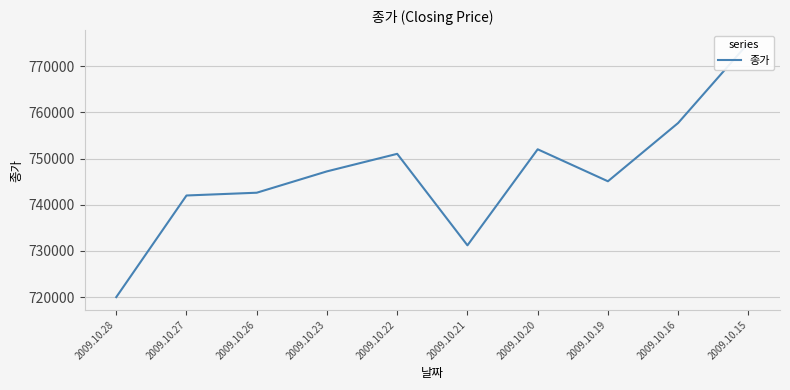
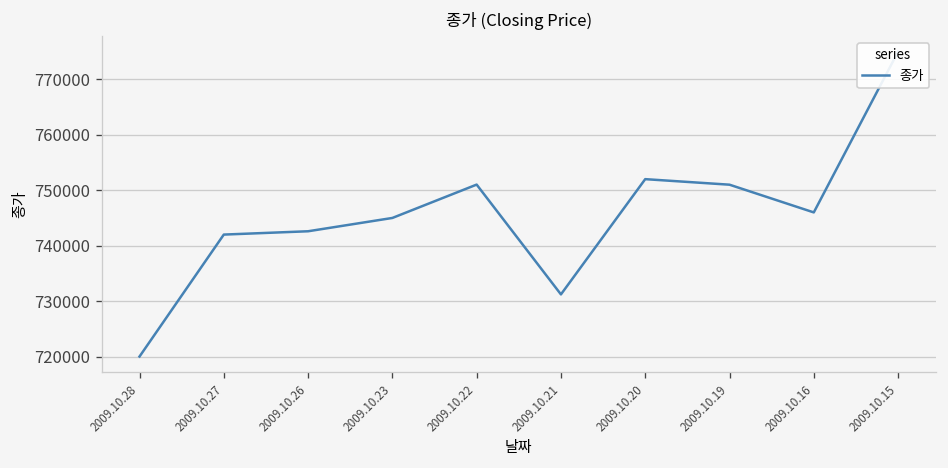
  {
    "2009.10.28": 720000,
    "2009.10.27": 742000,
    "2009.10.26": 743000,
-   "2009.10.23": 747000,
+   "2009.10.23": 745000,
    "2009.10.22": 751000,
    "2009.10.21": 731000,
    "2009.10.20": 752000,
-   "2009.10.19": 745000,
-   "2009.10.16": 758000
+   "2009.10.19": 751000,
+   "2009.10.16": 746000
  }
